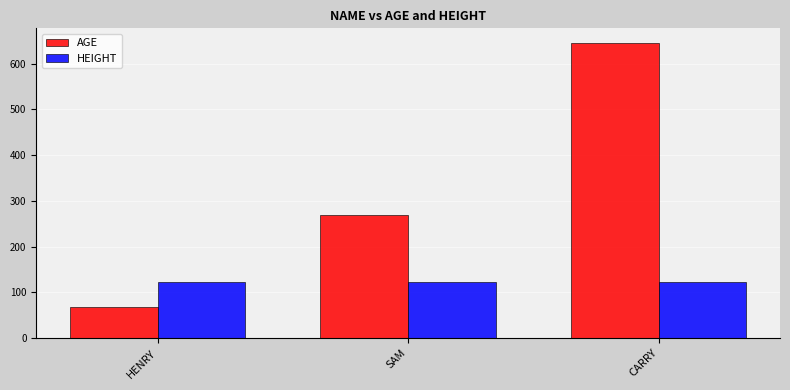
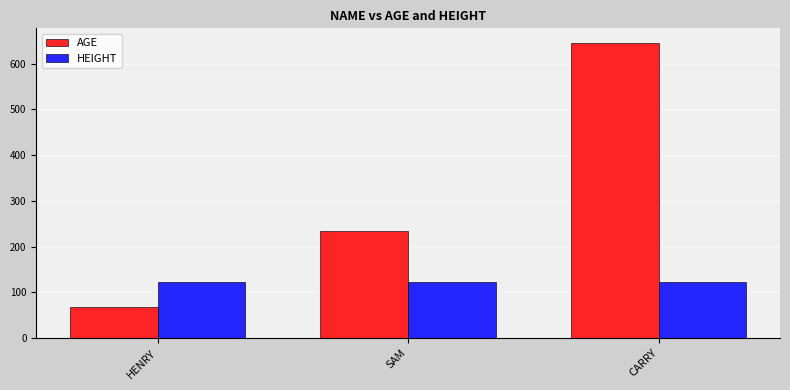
  {
    "AGE": {
      "HENRY": 70,
-     "SAM": 270,
+     "SAM": 230,
      "CARRY": 650
    },
    "HEIGHT": {
      "HENRY": 120,
      "SAM": 120,
      "CARRY": 120
    }
  }
